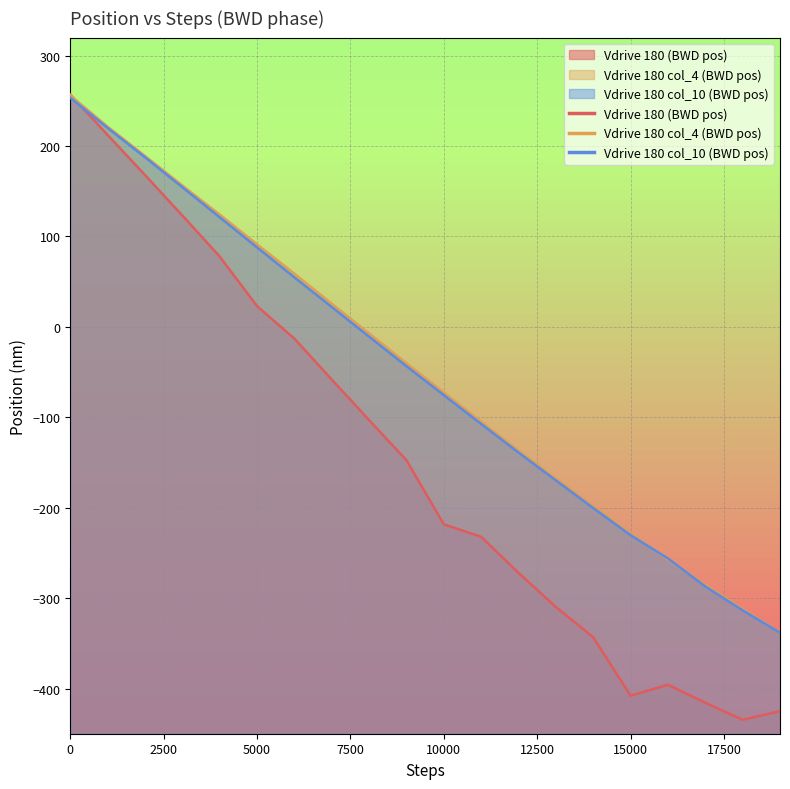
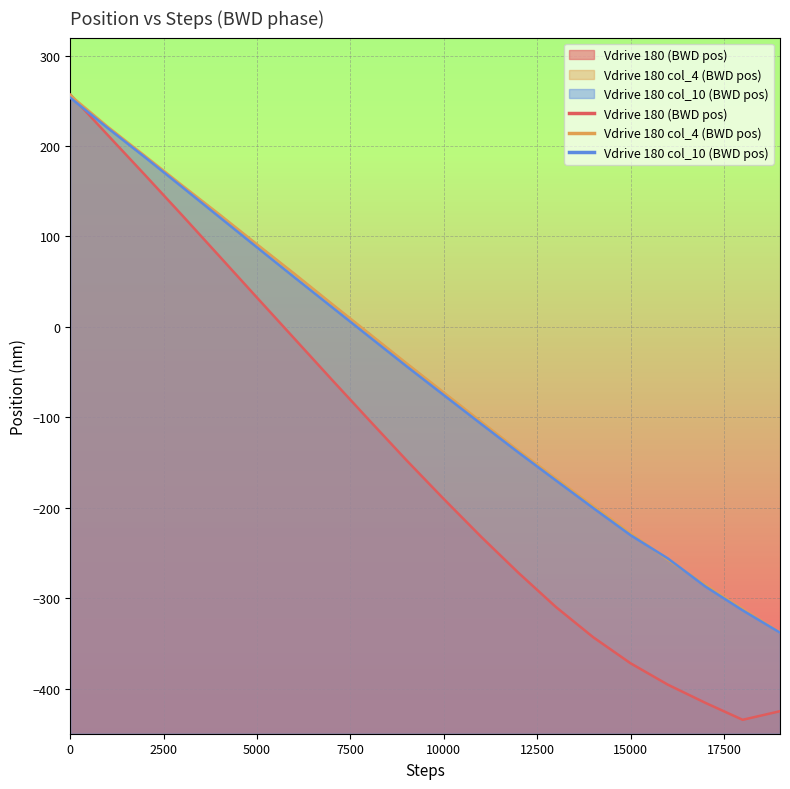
  {
    "Vdrive 180 (BWD pos)": {
-     "5000": 20,
-     "10000": -220,
-     "15000": -410
+     "5000": 30,
+     "10000": -190,
+     "15000": -370
    },
    "Vdrive 180 col_4 (BWD pos)": {
      "5000": 90,
      "10000": -70
    },
    "Vdrive 180 col_10 (BWD pos)": {
      "5000": 90,
      "10000": -80
    }
  }
